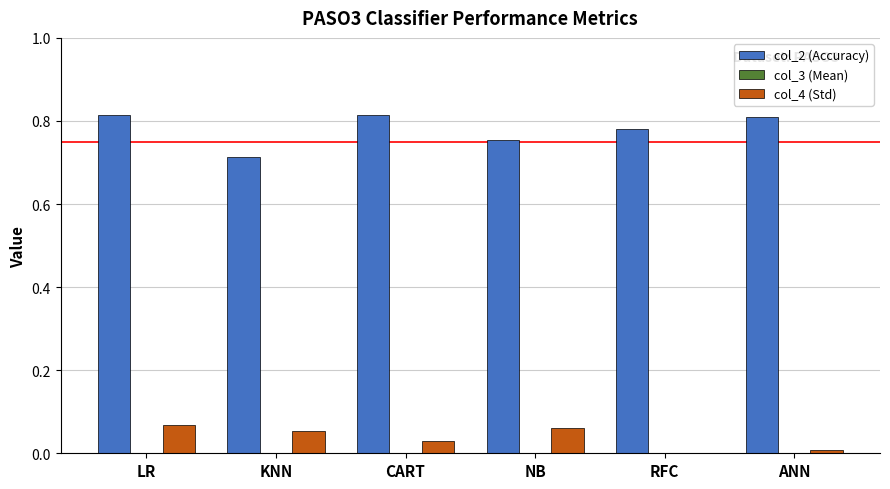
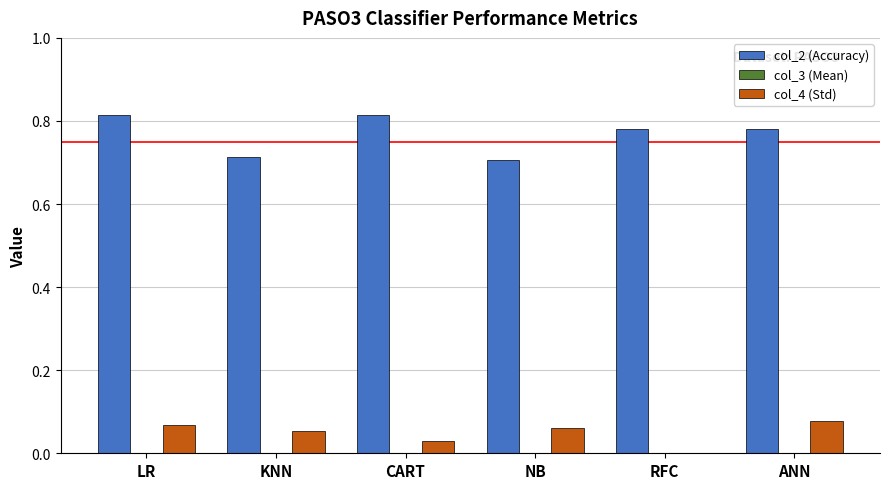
  {
    "col_2 (Accuracy)": {
      "LR": 0.81,
      "KNN": 0.71,
      "CART": 0.81,
-     "NB": 0.75,
+     "NB": 0.71,
      "RFC": 0.78,
-     "ANN": 0.81
+     "ANN": 0.78
    },
    "col_4 (Std)": {
      "LR": 0.07,
      "KNN": 0.05,
      "CART": 0.03,
      "NB": 0.06,
-     "ANN": 0.01
+     "ANN": 0.08
    }
  }
